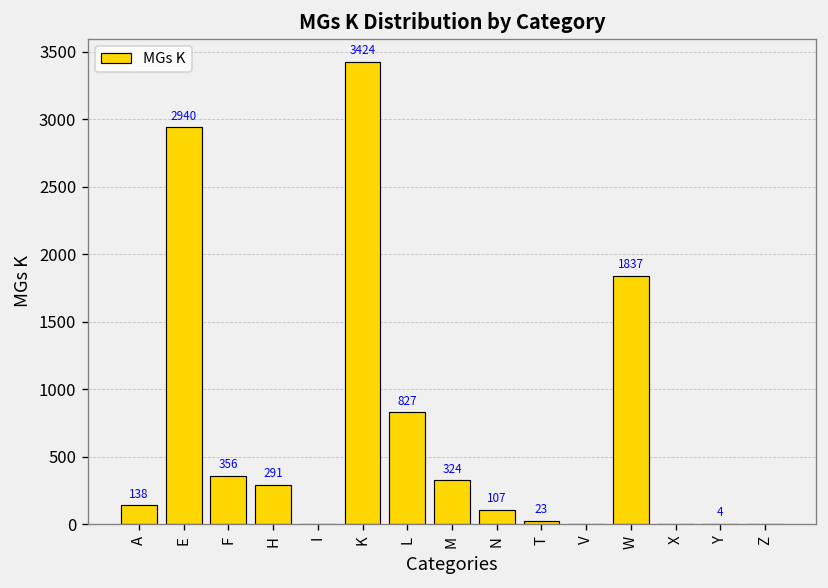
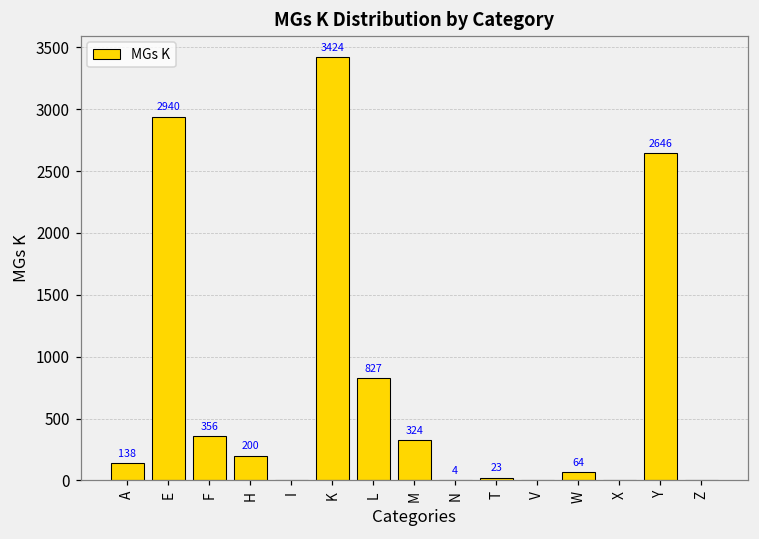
  {
    "A": 138,
    "E": 2940,
    "F": 356,
-   "H": 291,
+   "H": 200,
    "K": 3424,
    "L": 827,
    "M": 324,
-   "N": 107,
+   "N": 4,
    "T": 23,
-   "W": 1837,
-   "Y": 4
+   "W": 64,
+   "Y": 2646
  }
